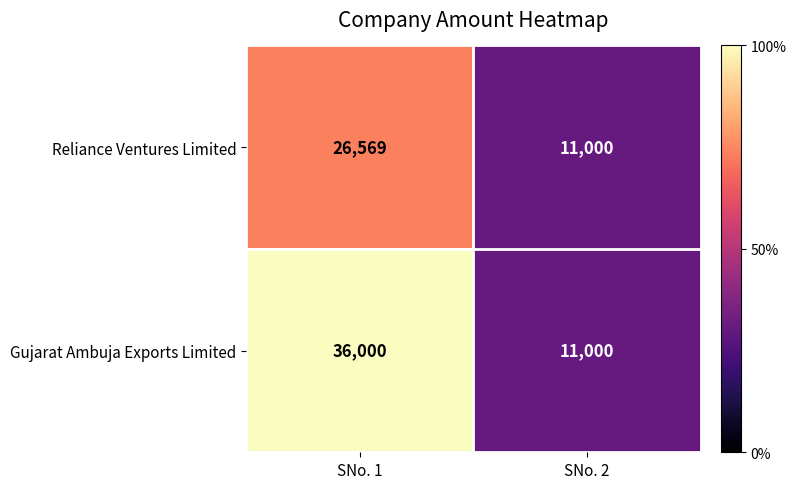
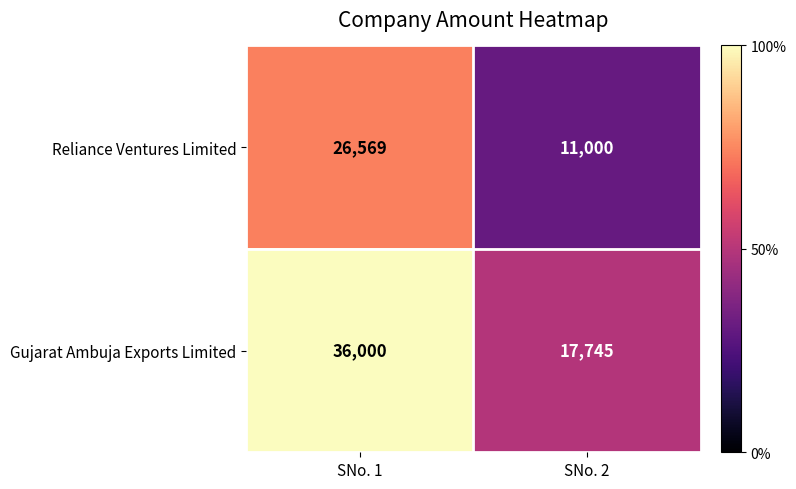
  {
    "Reliance Ventures Limited": {
      "SNo. 1": "26,569",
      "SNo. 2": "11,000"
    },
    "Gujarat Ambuja Exports Limited": {
      "SNo. 1": "36,000",
-     "SNo. 2": "11,000"
+     "SNo. 2": "17,745"
    }
  }
